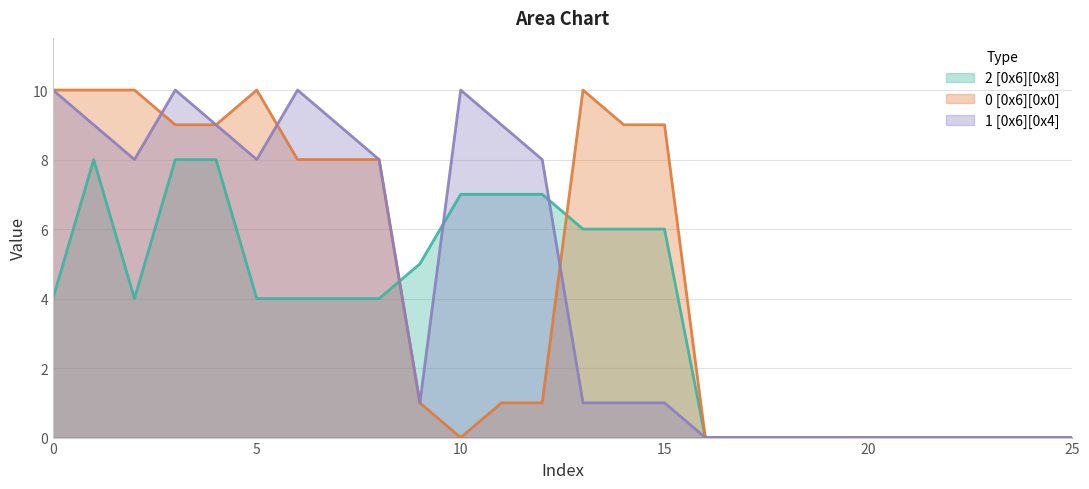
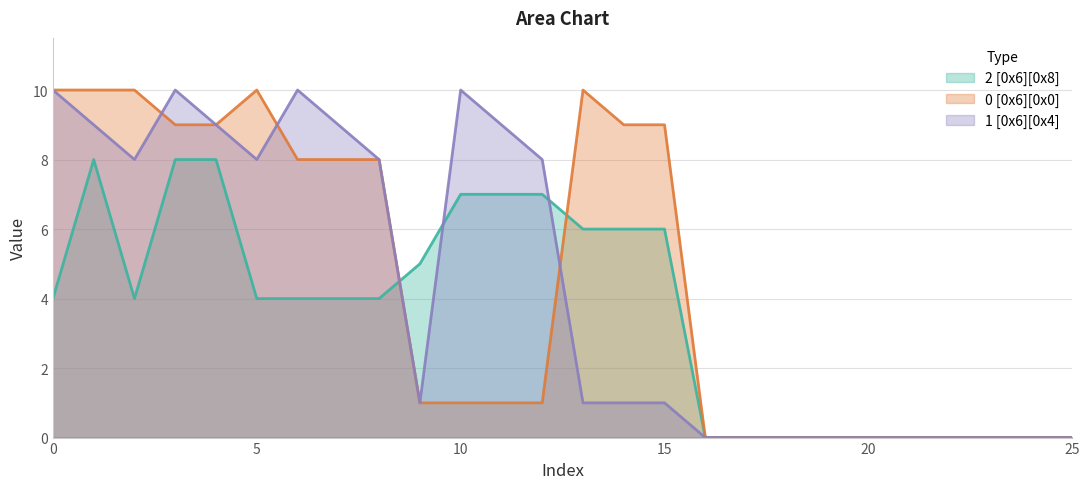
  {
    "0 [0x6][0x0]": {
      "5": 10,
-     "10": 0,
+     "10": 1,
      "15": 9
    }
  }
